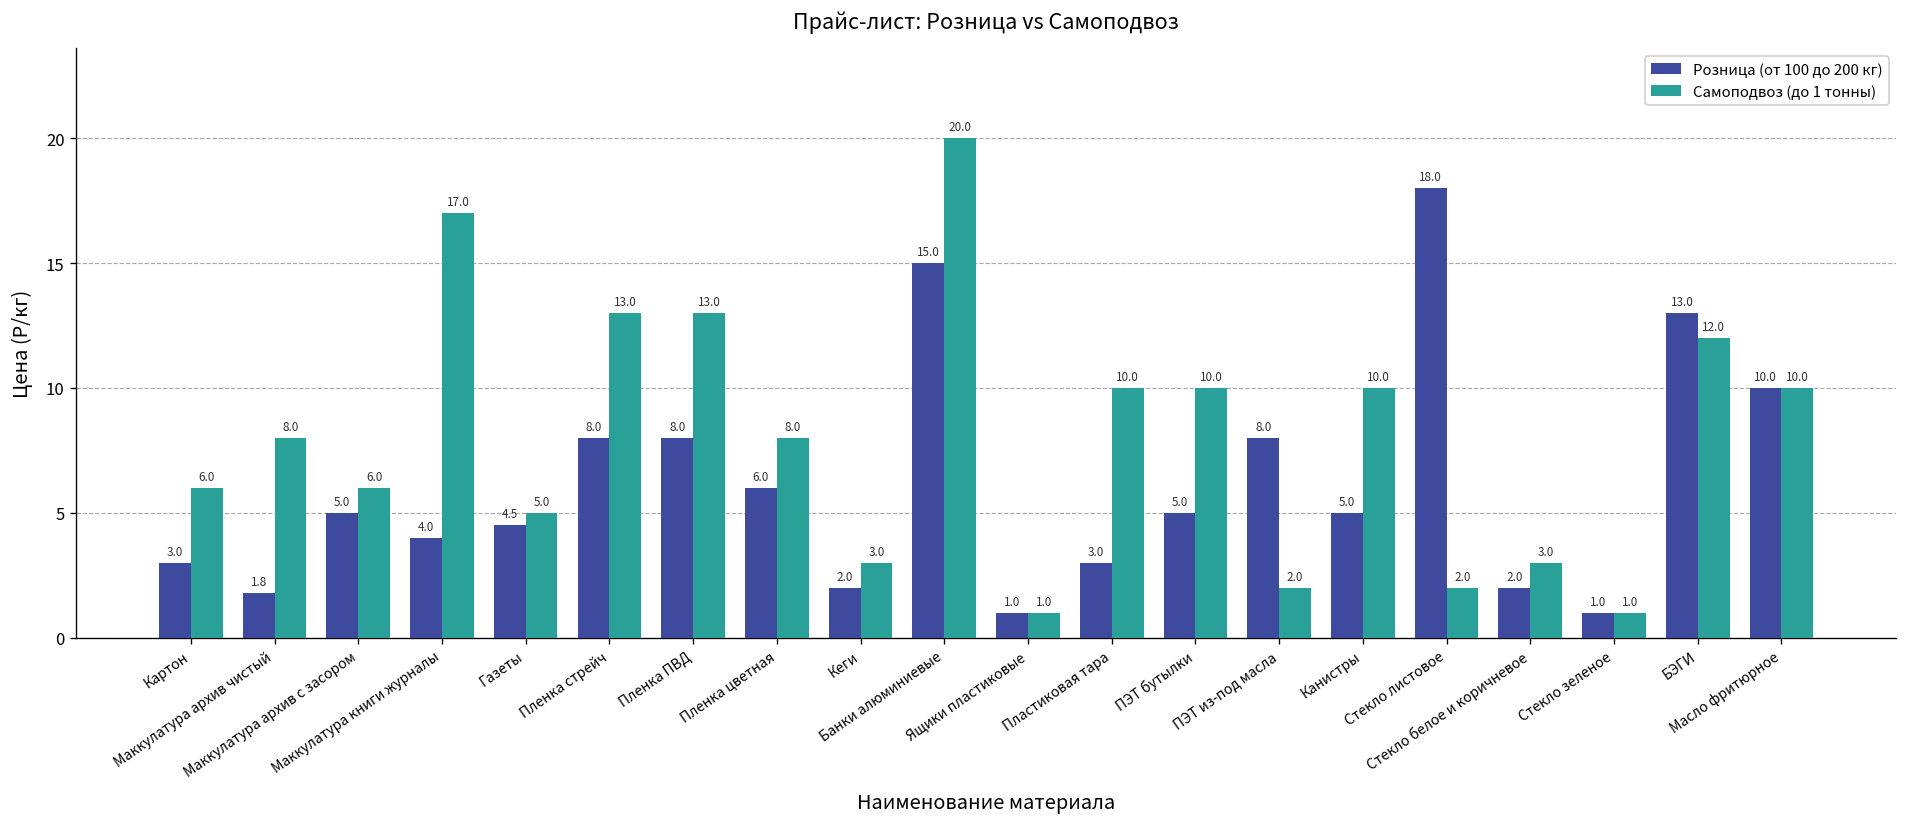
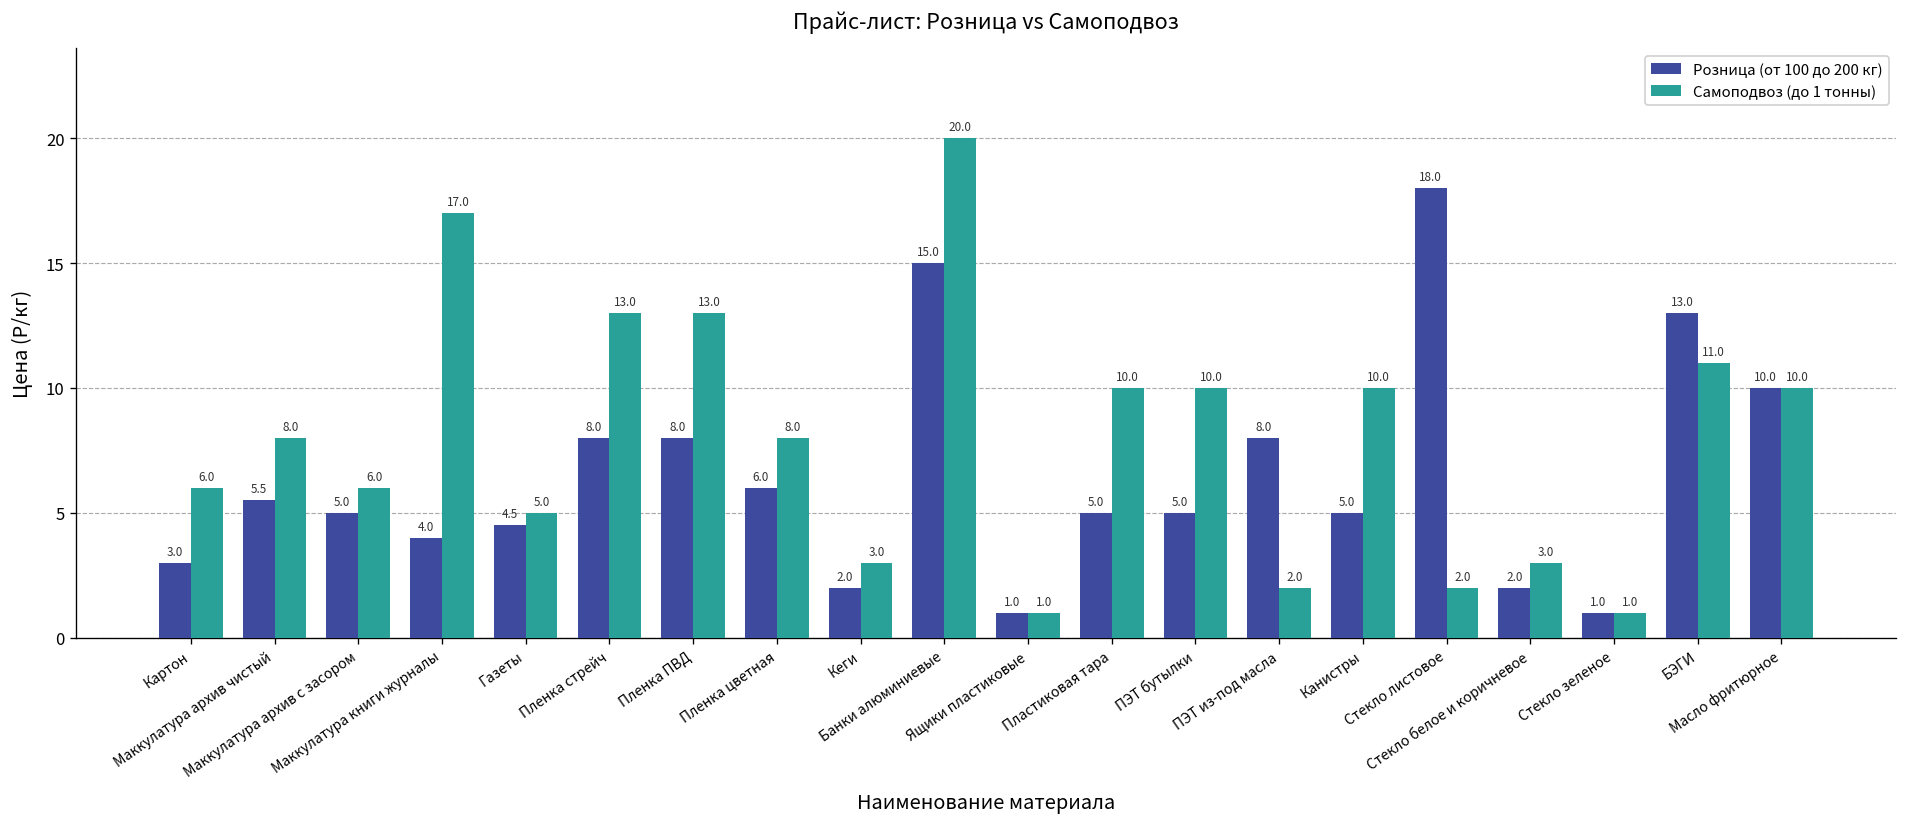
  {
    "Розница (от 100 до 200 кг)": {
      "Картон": 3.0,
-     "Маккулатура архив чистый": 1.8,
+     "Маккулатура архив чистый": 5.5,
      "Маккулатура архив с засором": 5.0,
      "Маккулатура книги журналы": 4.0,
      "Газеты": 4.5,
      "Пленка стрейч": 8.0,
      "Пленка ПВД": 8.0,
      "Пленка цветная": 6.0,
      "Кеги": 2.0,
      "Банки алюминиевые": 15.0,
      "Ящики пластиковые": 1.0,
-     "Пластиковая тара": 3.0,
+     "Пластиковая тара": 5.0,
      "ПЭТ бутылки": 5.0,
      "ПЭТ из-под масла": 8.0,
      "Канистры": 5.0,
      "Стекло листовое": 18.0,
      "Стекло белое и коричневое": 2.0,
      "Стекло зеленое": 1.0,
      "БЭГИ": 13.0,
      "Масло фритюрное": 10.0
    },
    "Самоподвоз (до 1 тонны)": {
      "Картон": 6.0,
      "Маккулатура архив чистый": 8.0,
      "Маккулатура архив с засором": 6.0,
      "Маккулатура книги журналы": 17.0,
      "Газеты": 5.0,
      "Пленка стрейч": 13.0,
      "Пленка ПВД": 13.0,
      "Пленка цветная": 8.0,
      "Кеги": 3.0,
      "Банки алюминиевые": 20.0,
      "Ящики пластиковые": 1.0,
      "Пластиковая тара": 10.0,
      "ПЭТ бутылки": 10.0,
      "ПЭТ из-под масла": 2.0,
      "Канистры": 10.0,
      "Стекло листовое": 2.0,
      "Стекло белое и коричневое": 3.0,
      "Стекло зеленое": 1.0,
-     "БЭГИ": 12.0,
+     "БЭГИ": 11.0,
      "Масло фритюрное": 10.0
    }
  }
